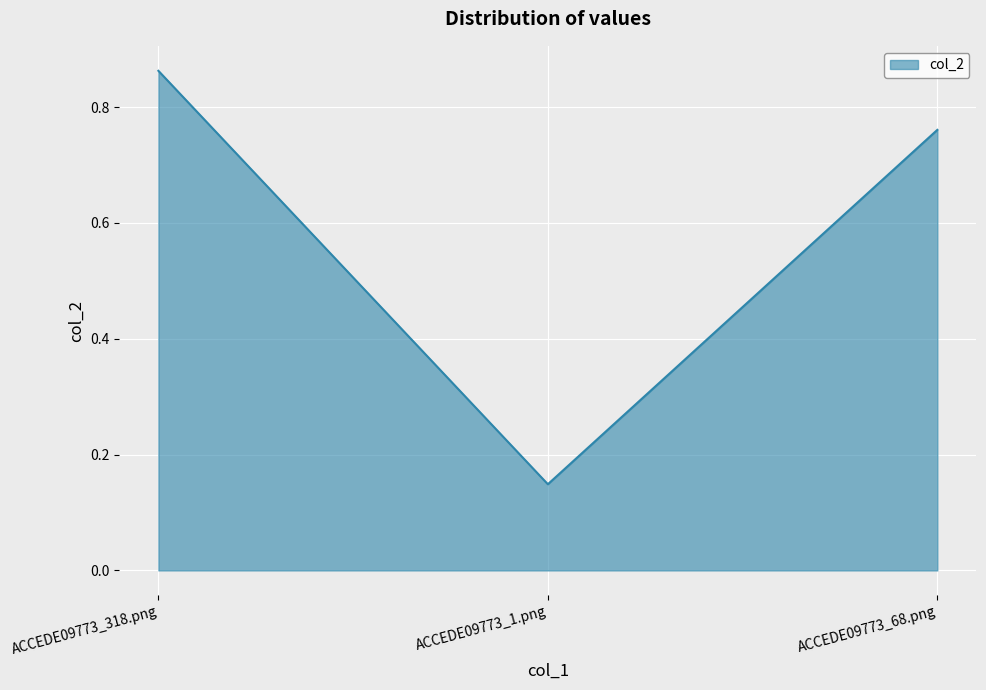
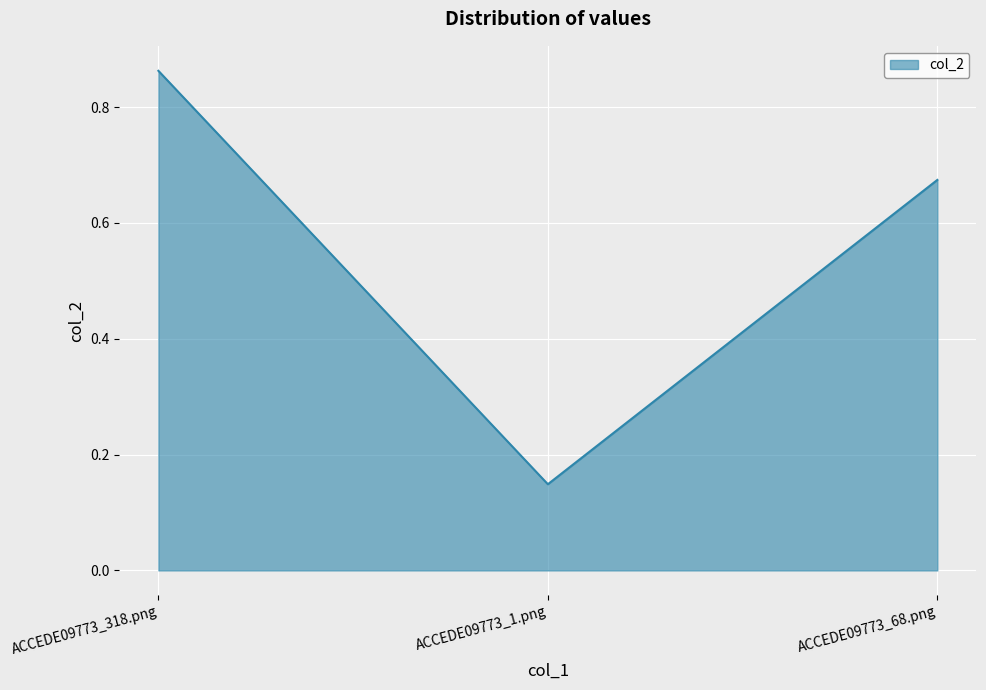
  {
    "ACCEDE09773_318.png": 0.86,
    "ACCEDE09773_1.png": 0.15,
-   "ACCEDE09773_68.png": 0.76
+   "ACCEDE09773_68.png": 0.67
  }
